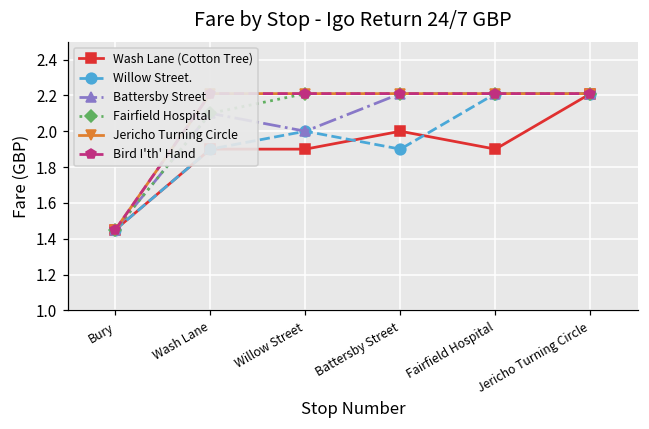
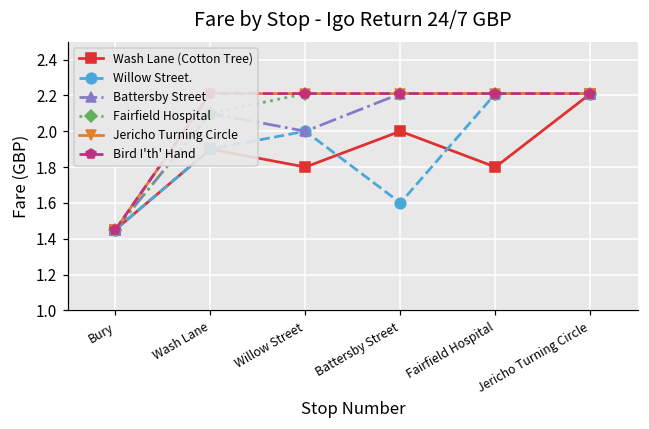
  {
    "Wash Lane (Cotton Tree)": {
-     "Willow Street": 1.9,
+     "Willow Street": 1.8,
      "Battersby Street": 2.0,
-     "Fairfield Hospital": 1.9
+     "Fairfield Hospital": 1.8
    },
    "Willow Street.": {
-     "Battersby Street": 1.9
+     "Battersby Street": 1.6
    }
  }
